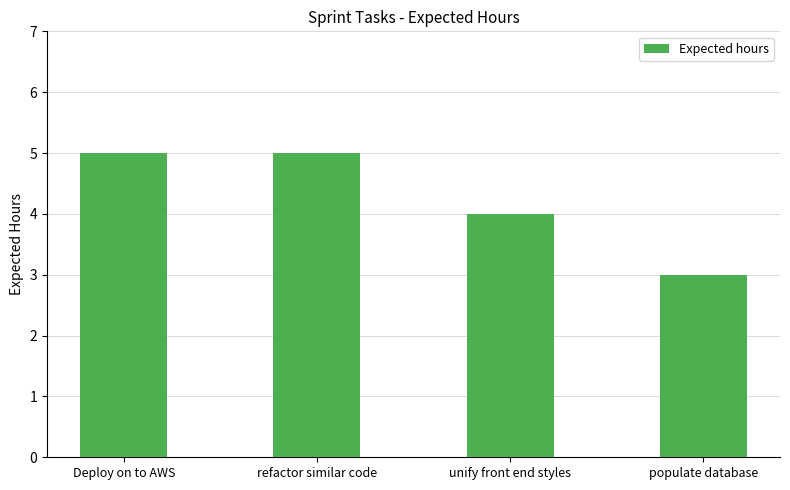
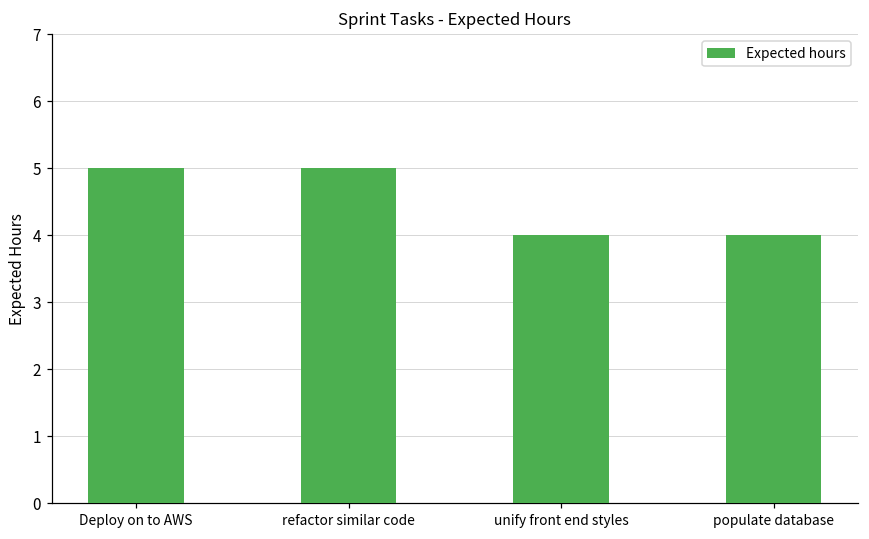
  {
    "Deploy on to AWS": 5,
    "refactor similar code": 5,
    "unify front end styles": 4,
-   "populate database": 3
+   "populate database": 4
  }
